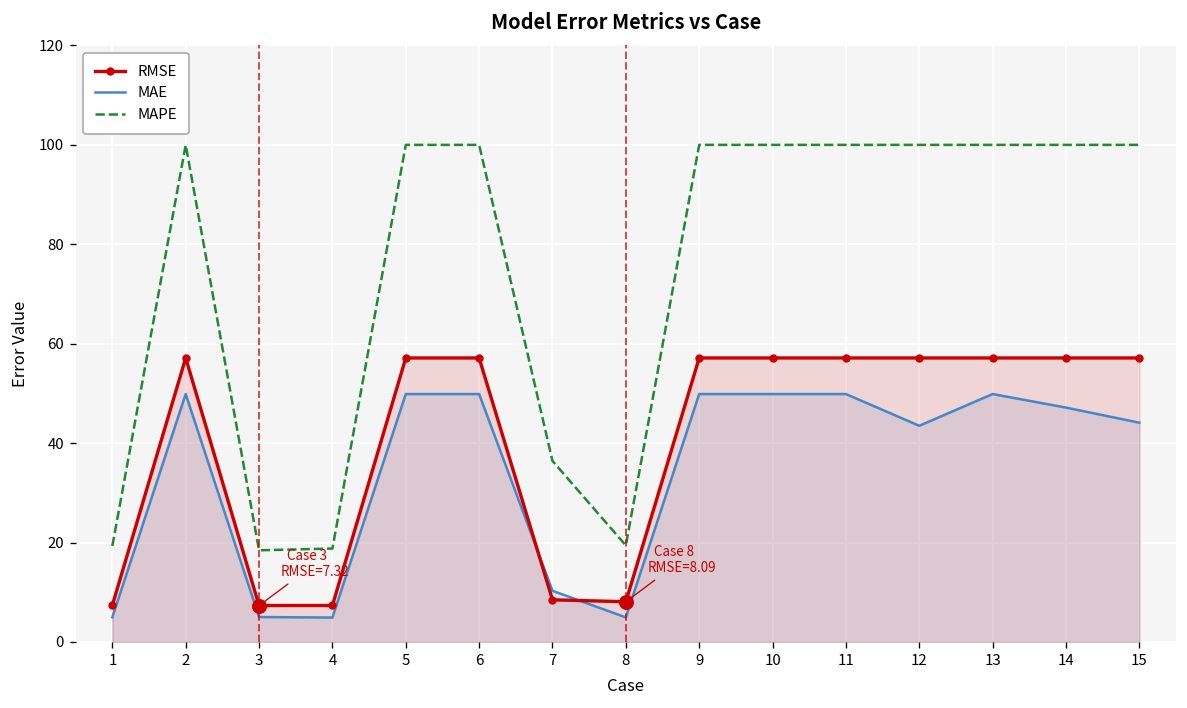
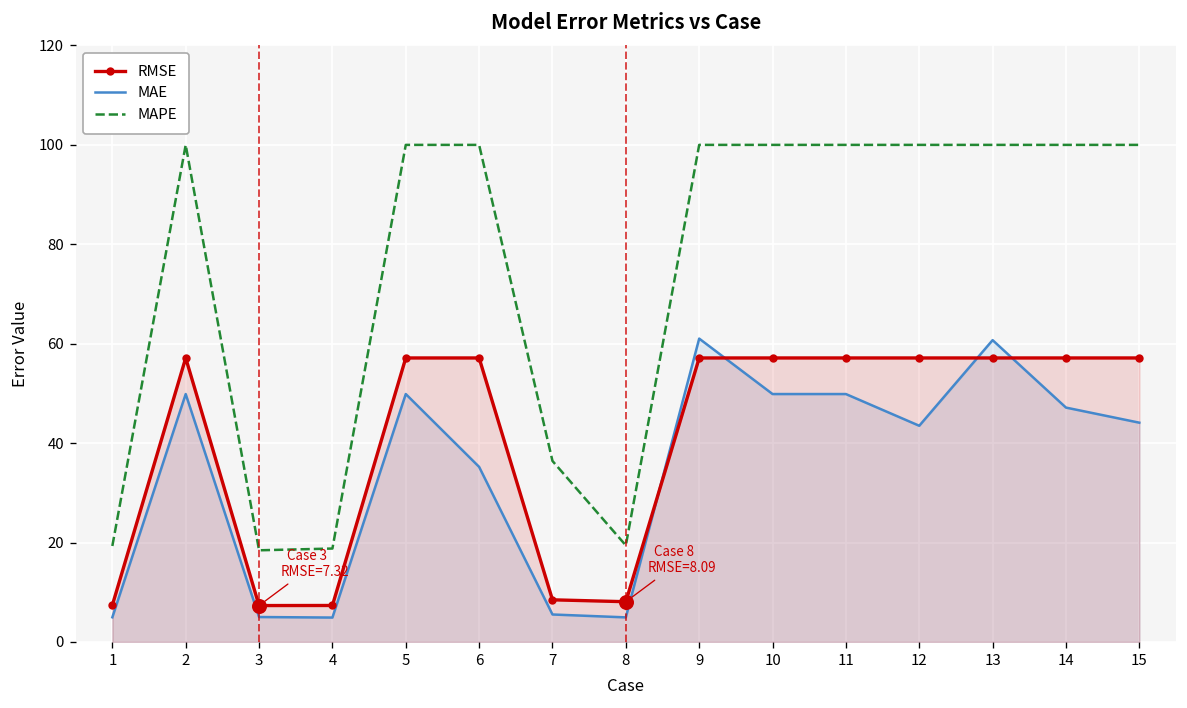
  {
    "MAE": {
      "1": 5,
      "2": 50,
      "3": 5,
      "4": 5,
      "5": 50,
-     "6": 50,
-     "7": 10,
+     "6": 35,
+     "7": 6,
      "8": 5,
-     "9": 50,
+     "9": 61,
      "10": 50,
      "11": 50,
      "12": 43,
-     "13": 50,
+     "13": 61,
      "14": 47,
      "15": 44
    },
    "MAPE": {
      "1": 19,
      "2": 100,
      "3": 18,
      "4": 19,
      "5": 100,
      "6": 100,
      "7": 36,
      "8": 19,
      "9": 100,
      "10": 100,
      "11": 100,
      "12": 100,
      "13": 100,
      "14": 100,
      "15": 100
    }
  }
